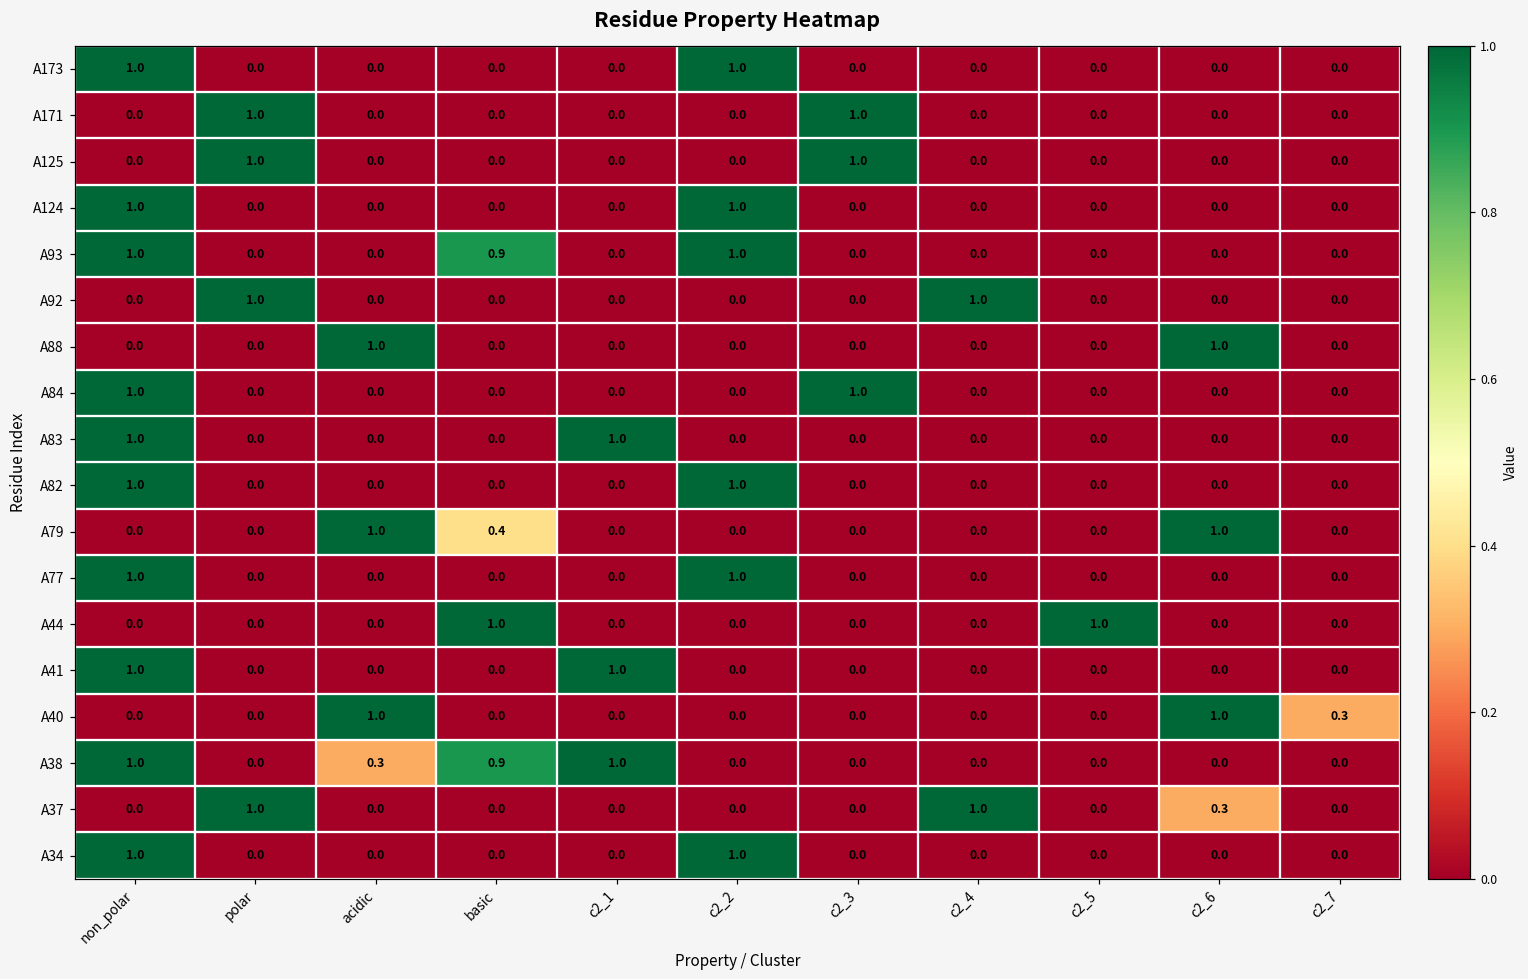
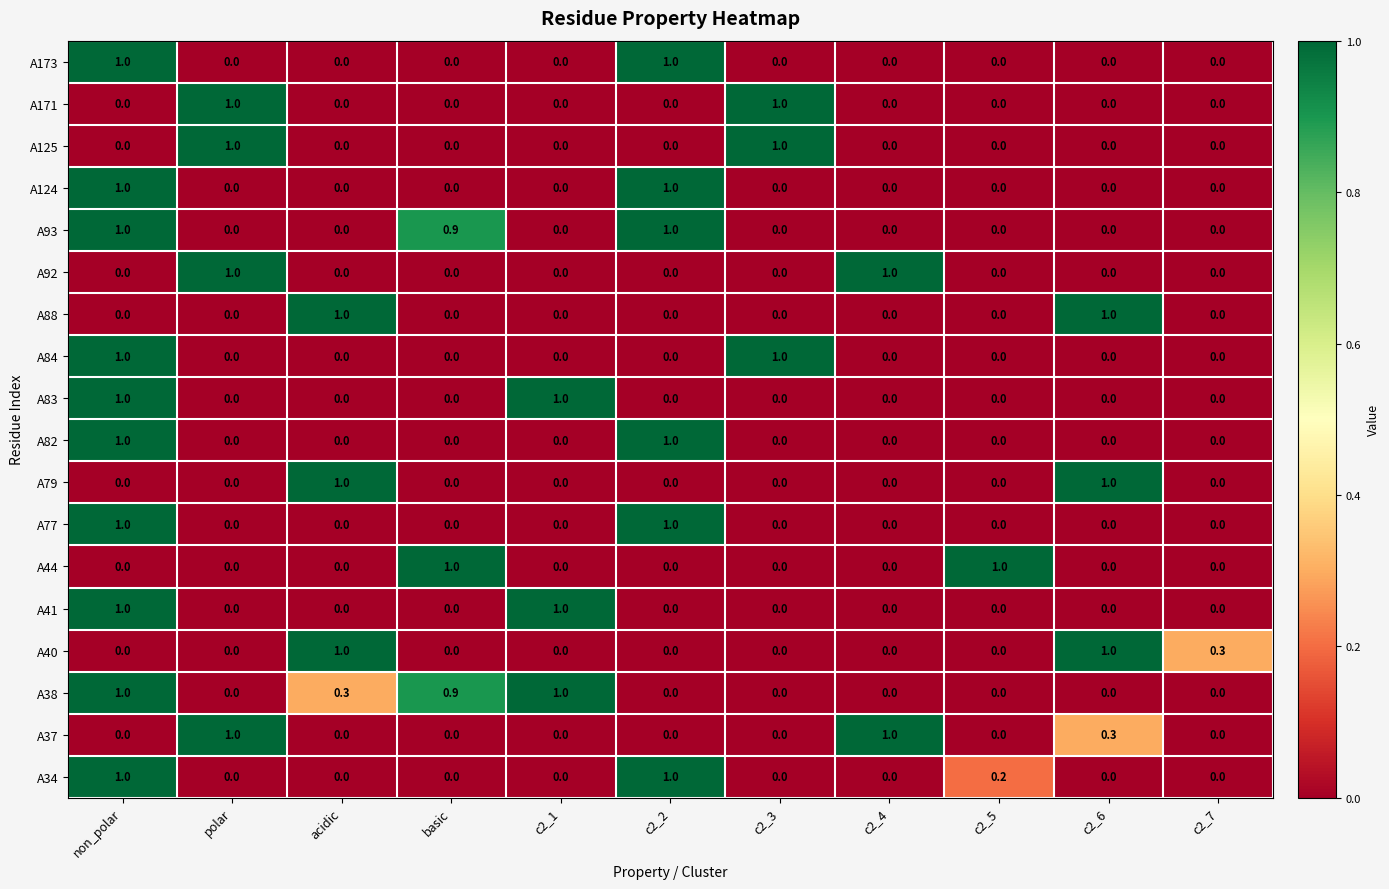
  {
    "A173": {
      "non_polar": 1.0,
      "polar": 0.0,
      "acidic": 0.0,
      "basic": 0.0,
      "c2_1": 0.0,
      "c2_2": 1.0,
      "c2_3": 0.0,
      "c2_4": 0.0,
      "c2_5": 0.0,
      "c2_6": 0.0,
      "c2_7": 0.0
    },
    "A171": {
      "non_polar": 0.0,
      "polar": 1.0,
      "acidic": 0.0,
      "basic": 0.0,
      "c2_1": 0.0,
      "c2_2": 0.0,
      "c2_3": 1.0,
      "c2_4": 0.0,
      "c2_5": 0.0,
      "c2_6": 0.0,
      "c2_7": 0.0
    },
    "A125": {
      "non_polar": 0.0,
      "polar": 1.0,
      "acidic": 0.0,
      "basic": 0.0,
      "c2_1": 0.0,
      "c2_2": 0.0,
      "c2_3": 1.0,
      "c2_4": 0.0,
      "c2_5": 0.0,
      "c2_6": 0.0,
      "c2_7": 0.0
    },
    "A124": {
      "non_polar": 1.0,
      "polar": 0.0,
      "acidic": 0.0,
      "basic": 0.0,
      "c2_1": 0.0,
      "c2_2": 1.0,
      "c2_3": 0.0,
      "c2_4": 0.0,
      "c2_5": 0.0,
      "c2_6": 0.0,
      "c2_7": 0.0
    },
    "A93": {
      "non_polar": 1.0,
      "polar": 0.0,
      "acidic": 0.0,
      "basic": 0.9,
      "c2_1": 0.0,
      "c2_2": 1.0,
      "c2_3": 0.0,
      "c2_4": 0.0,
      "c2_5": 0.0,
      "c2_6": 0.0,
      "c2_7": 0.0
    },
    "A92": {
      "non_polar": 0.0,
      "polar": 1.0,
      "acidic": 0.0,
      "basic": 0.0,
      "c2_1": 0.0,
      "c2_2": 0.0,
      "c2_3": 0.0,
      "c2_4": 1.0,
      "c2_5": 0.0,
      "c2_6": 0.0,
      "c2_7": 0.0
    },
    "A88": {
      "non_polar": 0.0,
      "polar": 0.0,
      "acidic": 1.0,
      "basic": 0.0,
      "c2_1": 0.0,
      "c2_2": 0.0,
      "c2_3": 0.0,
      "c2_4": 0.0,
      "c2_5": 0.0,
      "c2_6": 1.0,
      "c2_7": 0.0
    },
    "A84": {
      "non_polar": 1.0,
      "polar": 0.0,
      "acidic": 0.0,
      "basic": 0.0,
      "c2_1": 0.0,
      "c2_2": 0.0,
      "c2_3": 1.0,
      "c2_4": 0.0,
      "c2_5": 0.0,
      "c2_6": 0.0,
      "c2_7": 0.0
    },
    "A83": {
      "non_polar": 1.0,
      "polar": 0.0,
      "acidic": 0.0,
      "basic": 0.0,
      "c2_1": 1.0,
      "c2_2": 0.0,
      "c2_3": 0.0,
      "c2_4": 0.0,
      "c2_5": 0.0,
      "c2_6": 0.0,
      "c2_7": 0.0
    },
    "A82": {
      "non_polar": 1.0,
      "polar": 0.0,
      "acidic": 0.0,
      "basic": 0.0,
      "c2_1": 0.0,
      "c2_2": 1.0,
      "c2_3": 0.0,
      "c2_4": 0.0,
      "c2_5": 0.0,
      "c2_6": 0.0,
      "c2_7": 0.0
    },
    "A79": {
      "non_polar": 0.0,
      "polar": 0.0,
      "acidic": 1.0,
-     "basic": 0.4,
+     "basic": 0.0,
      "c2_1": 0.0,
      "c2_2": 0.0,
      "c2_3": 0.0,
      "c2_4": 0.0,
      "c2_5": 0.0,
      "c2_6": 1.0,
      "c2_7": 0.0
    },
    "A77": {
      "non_polar": 1.0,
      "polar": 0.0,
      "acidic": 0.0,
      "basic": 0.0,
      "c2_1": 0.0,
      "c2_2": 1.0,
      "c2_3": 0.0,
      "c2_4": 0.0,
      "c2_5": 0.0,
      "c2_6": 0.0,
      "c2_7": 0.0
    },
    "A44": {
      "non_polar": 0.0,
      "polar": 0.0,
      "acidic": 0.0,
      "basic": 1.0,
      "c2_1": 0.0,
      "c2_2": 0.0,
      "c2_3": 0.0,
      "c2_4": 0.0,
      "c2_5": 1.0,
      "c2_6": 0.0,
      "c2_7": 0.0
    },
    "A41": {
      "non_polar": 1.0,
      "polar": 0.0,
      "acidic": 0.0,
      "basic": 0.0,
      "c2_1": 1.0,
      "c2_2": 0.0,
      "c2_3": 0.0,
      "c2_4": 0.0,
      "c2_5": 0.0,
      "c2_6": 0.0,
      "c2_7": 0.0
    },
    "A40": {
      "non_polar": 0.0,
      "polar": 0.0,
      "acidic": 1.0,
      "basic": 0.0,
      "c2_1": 0.0,
      "c2_2": 0.0,
      "c2_3": 0.0,
      "c2_4": 0.0,
      "c2_5": 0.0,
      "c2_6": 1.0,
      "c2_7": 0.3
    },
    "A38": {
      "non_polar": 1.0,
      "polar": 0.0,
      "acidic": 0.3,
      "basic": 0.9,
      "c2_1": 1.0,
      "c2_2": 0.0,
      "c2_3": 0.0,
      "c2_4": 0.0,
      "c2_5": 0.0,
      "c2_6": 0.0,
      "c2_7": 0.0
    },
    "A37": {
      "non_polar": 0.0,
      "polar": 1.0,
      "acidic": 0.0,
      "basic": 0.0,
      "c2_1": 0.0,
      "c2_2": 0.0,
      "c2_3": 0.0,
      "c2_4": 1.0,
      "c2_5": 0.0,
      "c2_6": 0.3,
      "c2_7": 0.0
    },
    "A34": {
      "non_polar": 1.0,
      "polar": 0.0,
      "acidic": 0.0,
      "basic": 0.0,
      "c2_1": 0.0,
      "c2_2": 1.0,
      "c2_3": 0.0,
      "c2_4": 0.0,
-     "c2_5": 0.0,
+     "c2_5": 0.2,
      "c2_6": 0.0,
      "c2_7": 0.0
    }
  }
